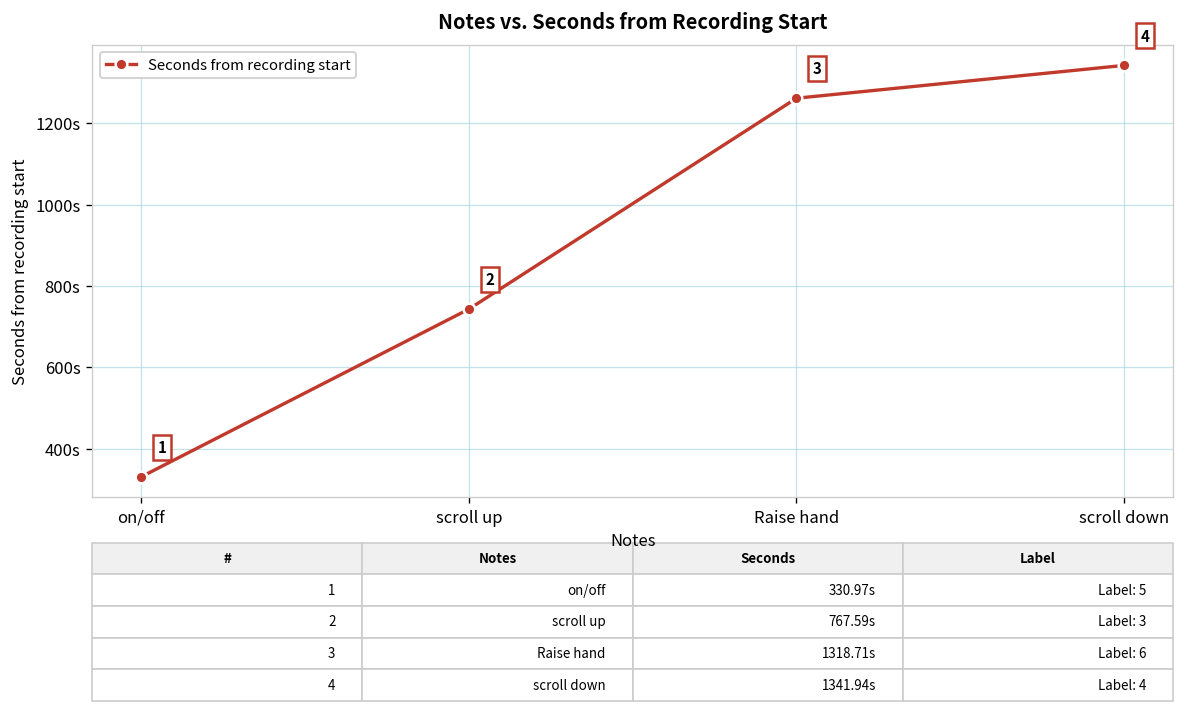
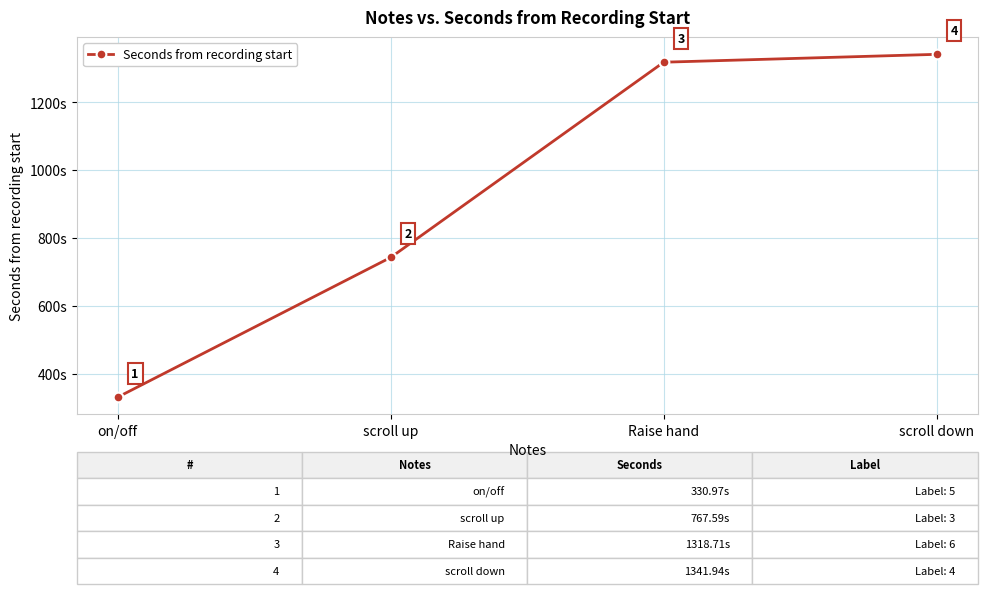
  {
-   "Raise hand": "1260s"
+   "Raise hand": "1320s"
  }
